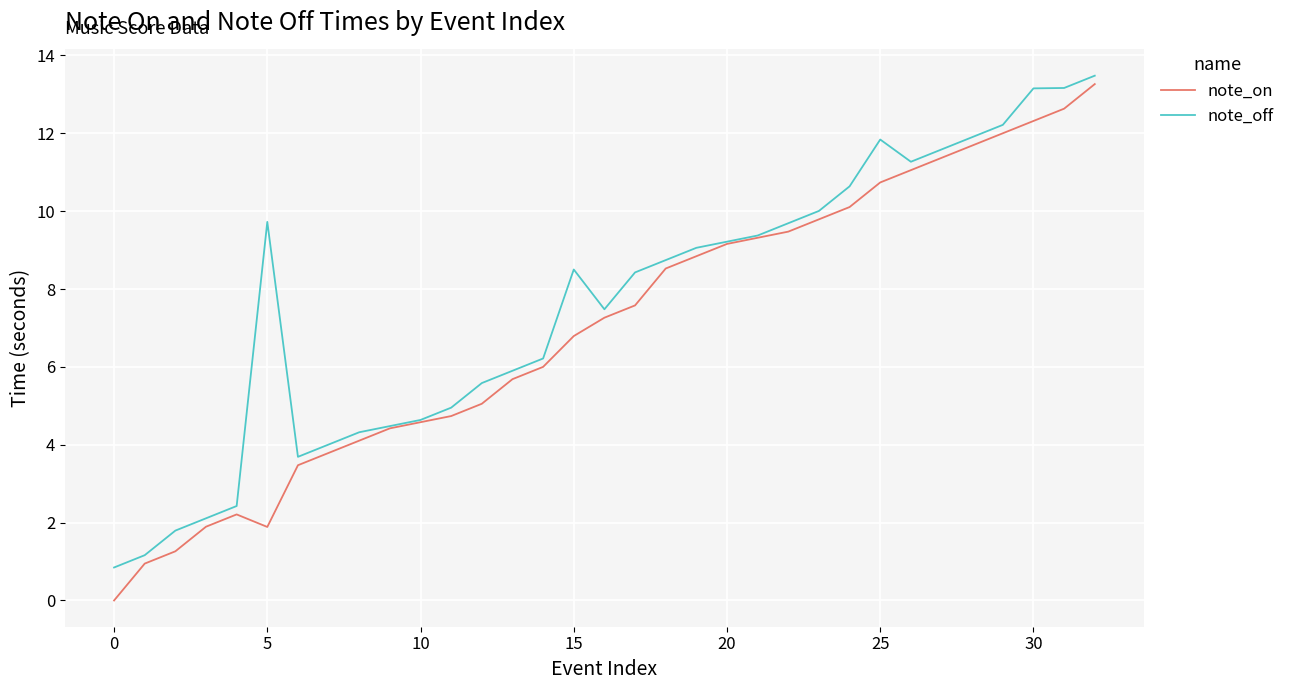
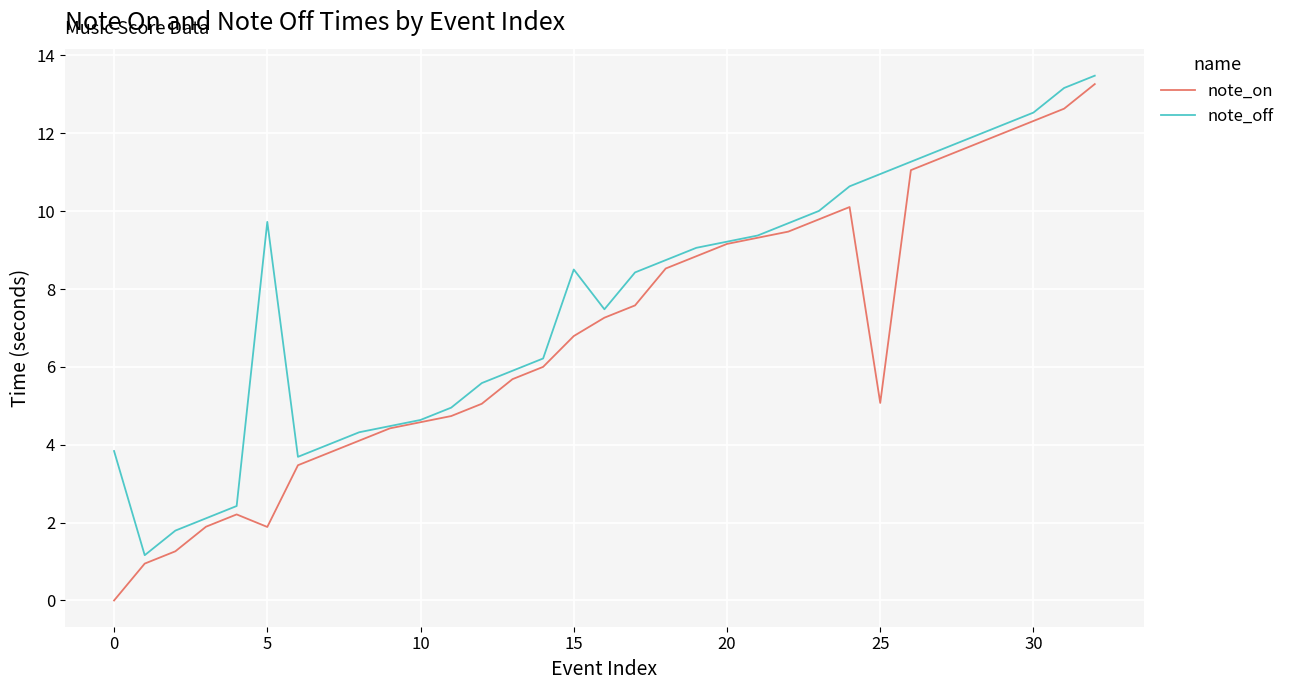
  {
    "note_on": {
      "0": 0.0,
      "5": 1.9,
      "15": 6.8,
-     "25": 10.7,
+     "25": 5.1,
      "30": 12.3
    },
    "note_off": {
-     "0": 0.8,
+     "0": 3.8,
      "5": 9.7,
      "15": 8.5,
-     "25": 11.8,
-     "30": 13.2
+     "25": 11.0,
+     "30": 12.5
    }
  }
